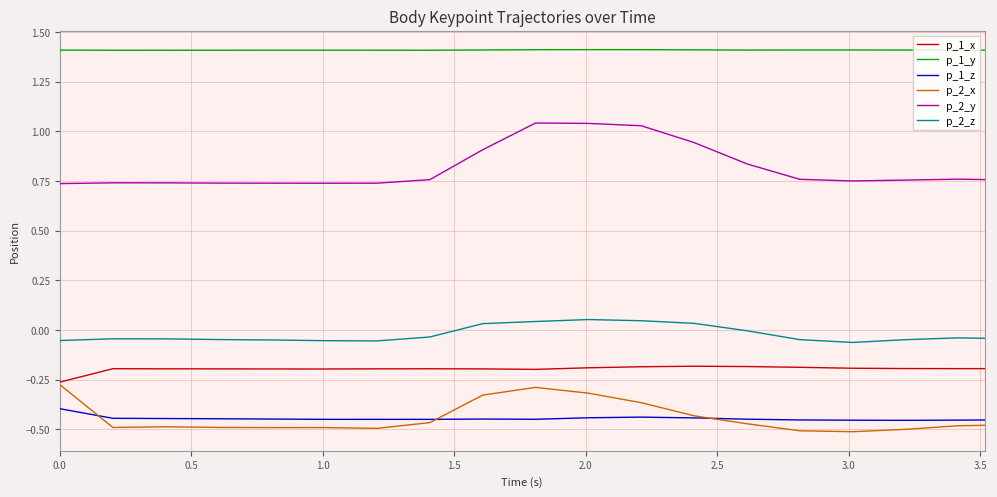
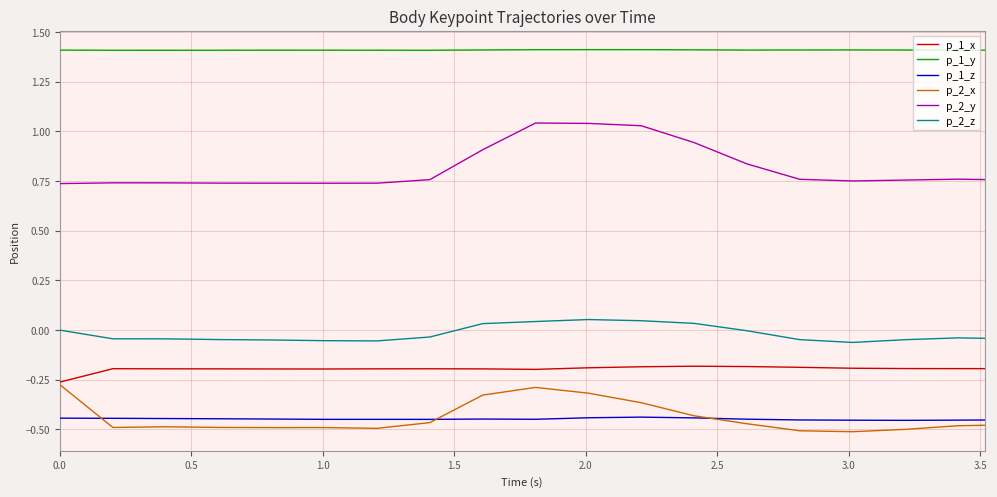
  {
    "p_1_y": {
      "0.0": 1.41
    },
    "p_1_z": {
-     "0.0": -0.40
+     "0.0": -0.44
    },
    "p_2_y": {
      "0.0": 0.74
    },
    "p_2_z": {
-     "0.0": -0.05
+     "0.0": 0.00
    }
  }
